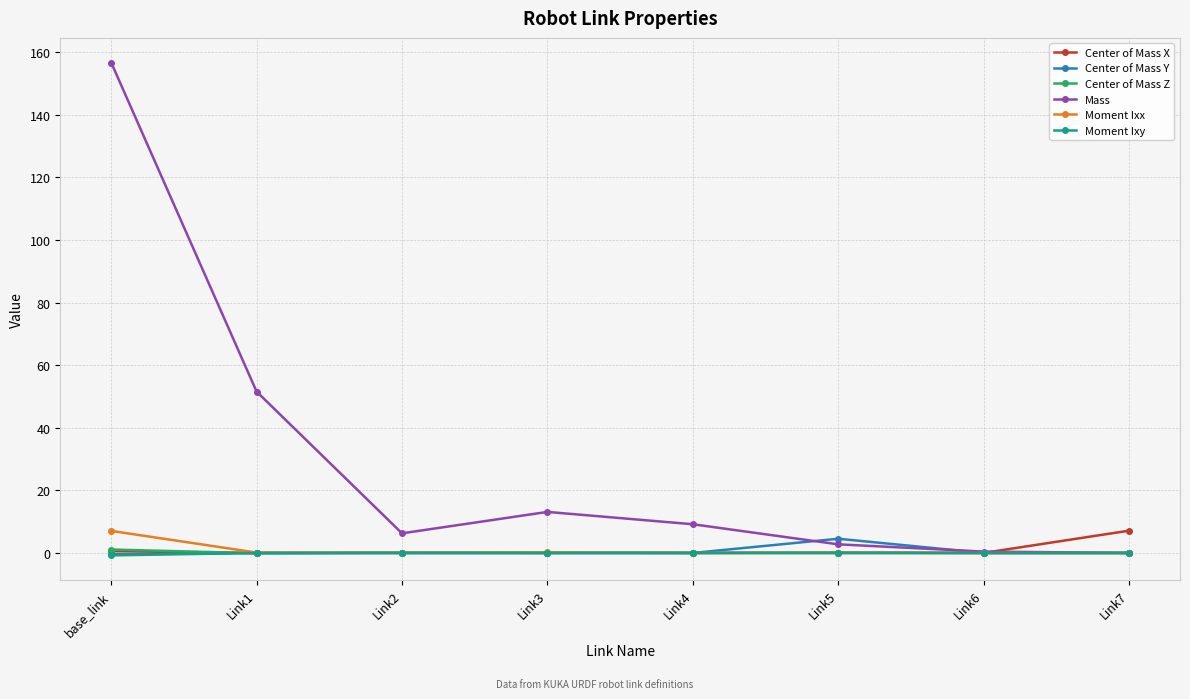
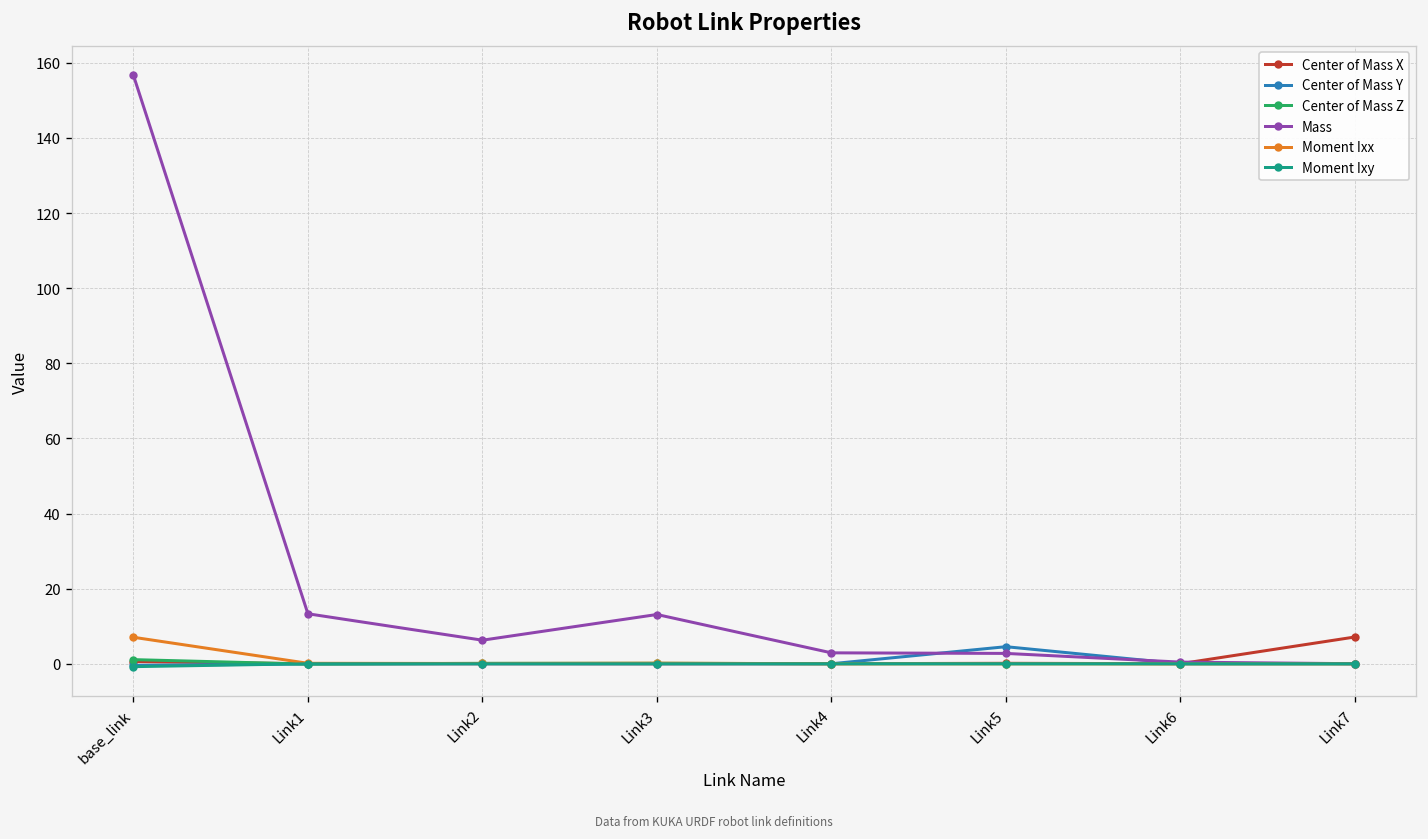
  {
    "Center of Mass X": {
      "Link7": 7
    },
    "Center of Mass Y": {
      "Link5": 5
    },
    "Mass": {
      "base_link": 157,
-     "Link1": 52,
+     "Link1": 13,
      "Link2": 6,
      "Link3": 13,
-     "Link4": 9,
+     "Link4": 3,
      "Link5": 3
    },
    "Moment Ixx": {
      "base_link": 7
    }
  }
